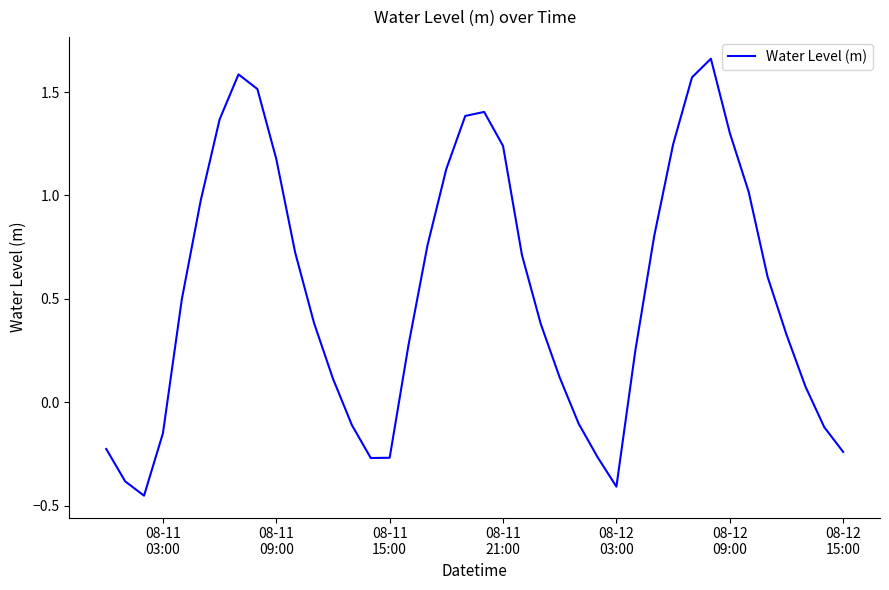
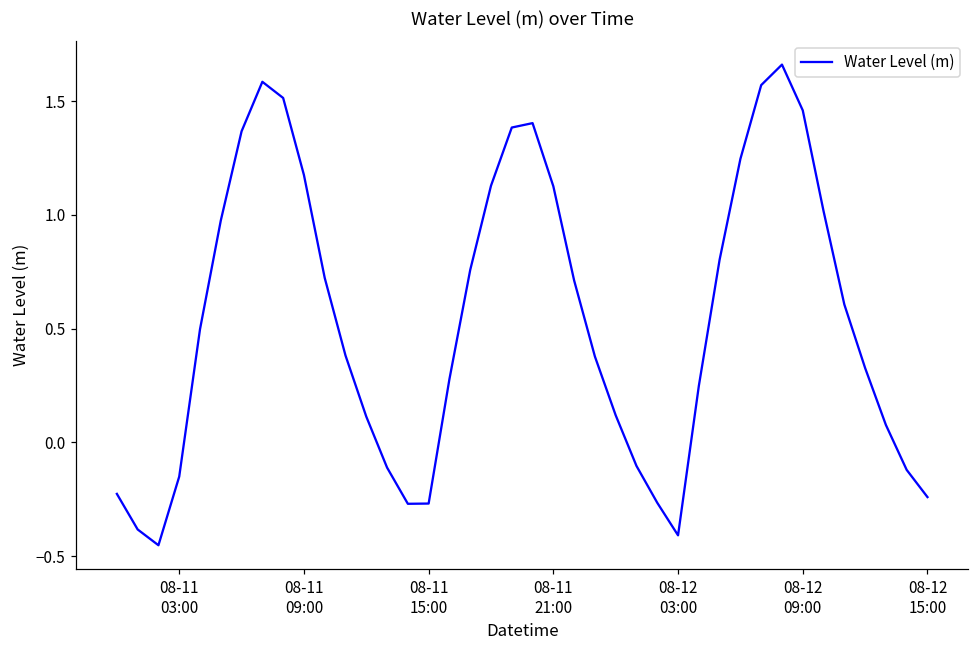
  {
    "08-11 03:00": -0.15,
    "08-11 09:00": 1.18,
    "08-11 15:00": -0.27,
-   "08-11 21:00": 1.24,
+   "08-11 21:00": 1.13,
    "08-12 03:00": -0.41,
-   "08-12 09:00": 1.30,
+   "08-12 09:00": 1.46,
    "08-12 15:00": -0.24
  }
